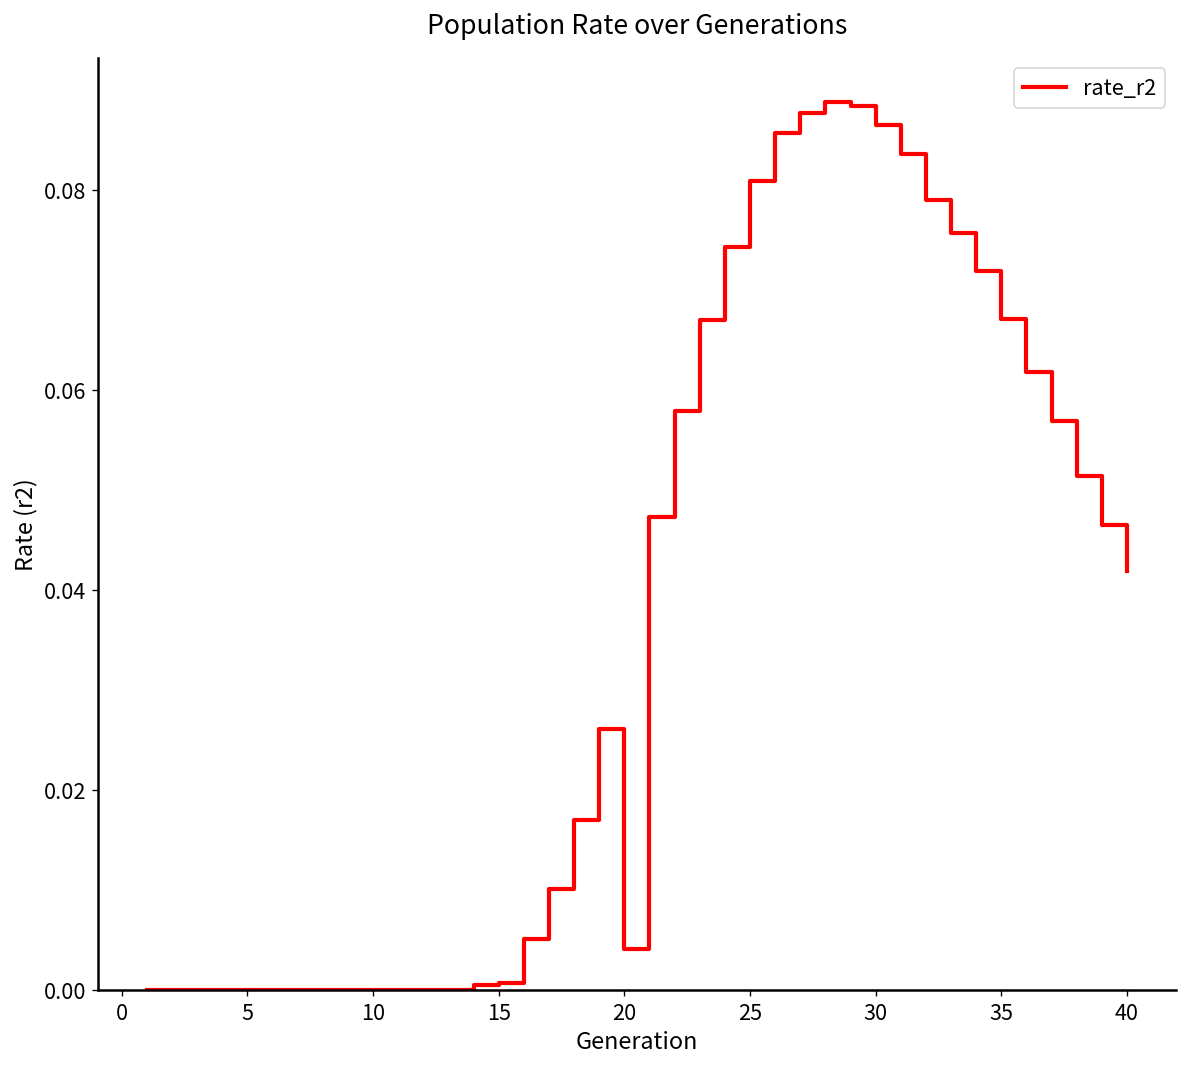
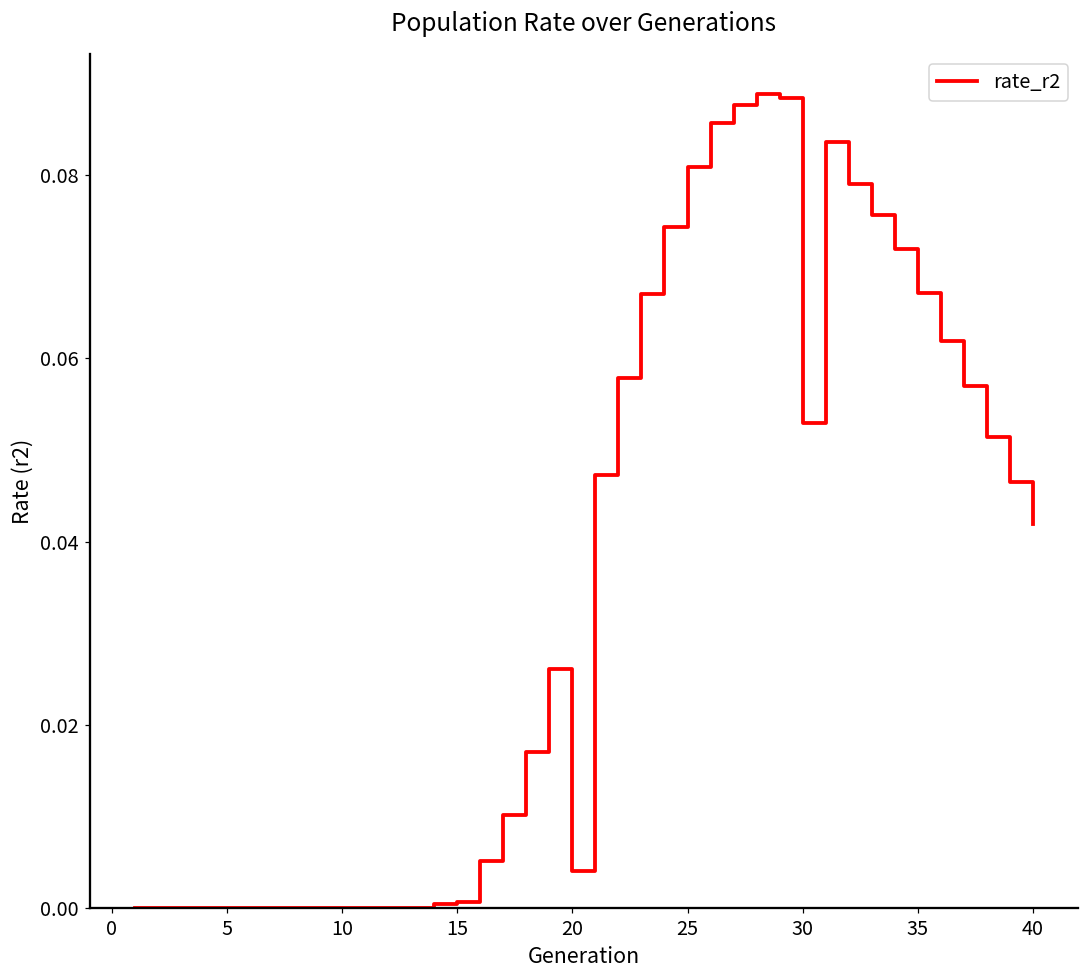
  {
    "5": 0.000,
    "10": 0.000,
    "15": 0.001,
    "20": 0.004,
    "25": 0.081,
-   "30": 0.087,
+   "30": 0.053,
    "35": 0.067,
    "40": 0.042
  }
